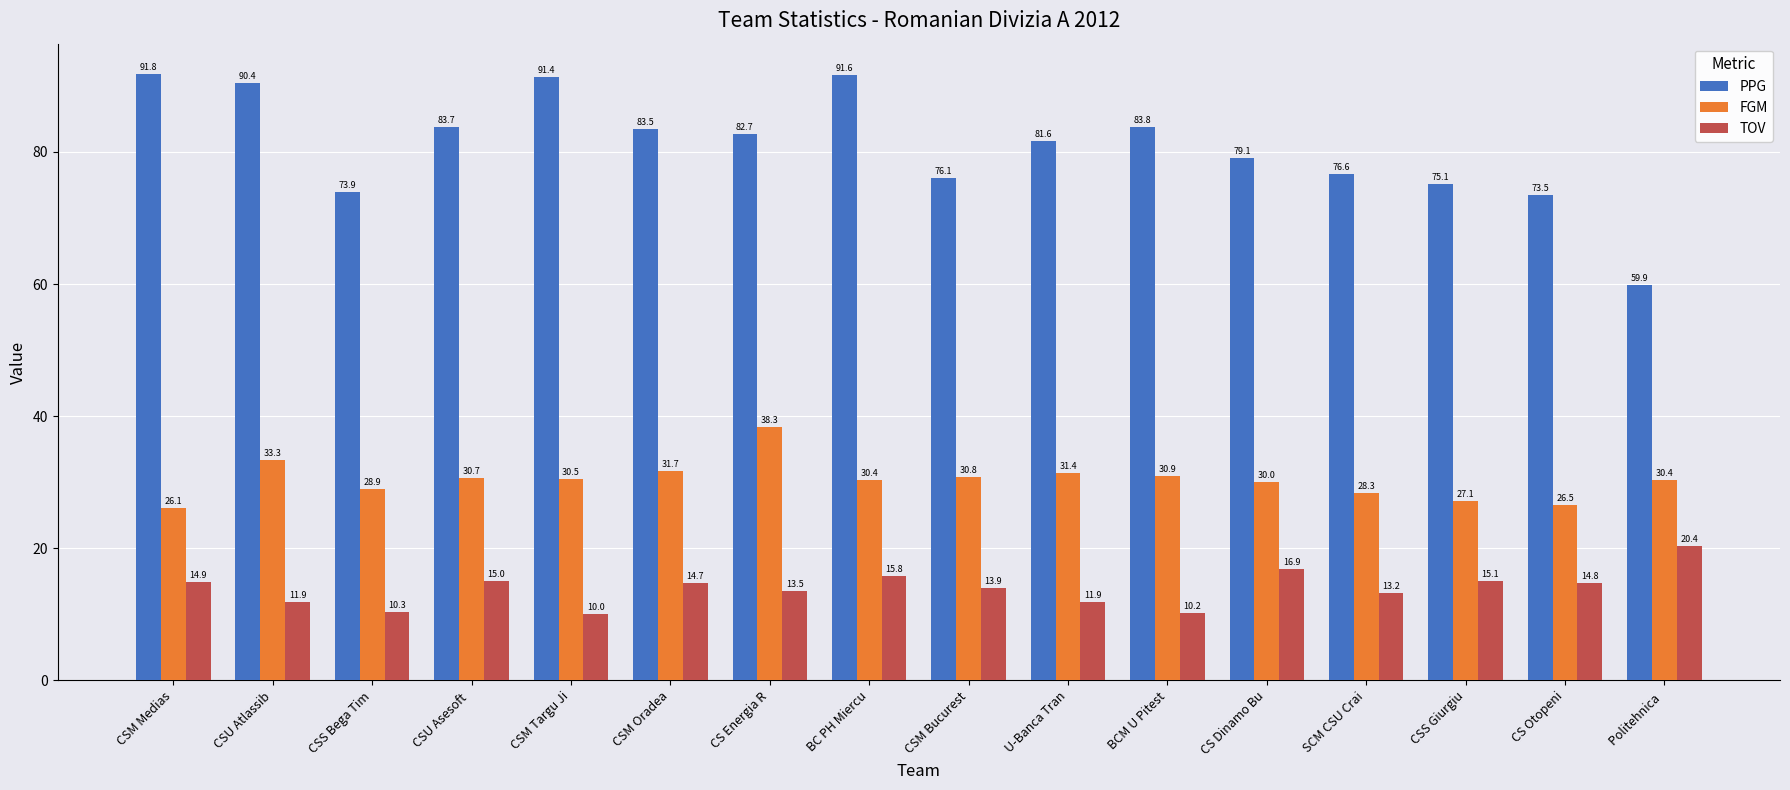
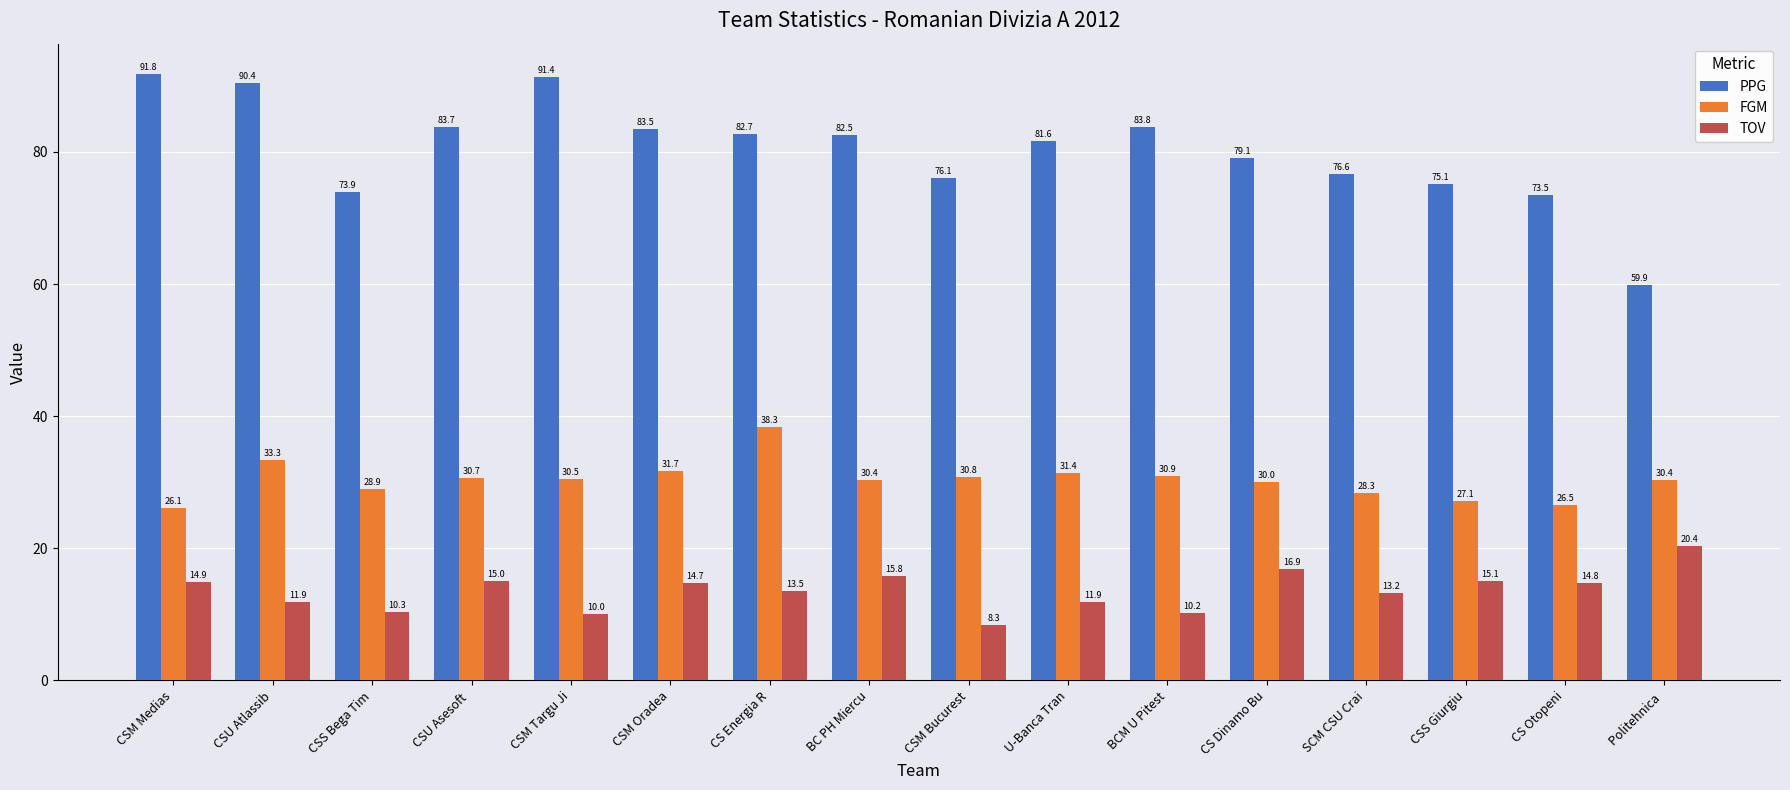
  {
    "PPG": {
      "CSM Medias": 91.8,
      "CSU Atlassib": 90.4,
      "CSS Bega Tim": 73.9,
      "CSU Asesoft": 83.7,
      "CSM Targu Ji": 91.4,
      "CSM Oradea": 83.5,
      "CS Energia R": 82.7,
-     "BC PH Miercu": 91.6,
+     "BC PH Miercu": 82.5,
      "CSM Bucurest": 76.1,
      "U-Banca Tran": 81.6,
      "BCM U Pitest": 83.8,
      "CS Dinamo Bu": 79.1,
      "SCM CSU Crai": 76.6,
      "CSS Giurgiu": 75.1,
      "CS Otopeni": 73.5,
      "Politehnica": 59.9
    },
    "FGM": {
      "CSM Medias": 26.1,
      "CSU Atlassib": 33.3,
      "CSS Bega Tim": 28.9,
      "CSU Asesoft": 30.7,
      "CSM Targu Ji": 30.5,
      "CSM Oradea": 31.7,
      "CS Energia R": 38.3,
      "BC PH Miercu": 30.4,
      "CSM Bucurest": 30.8,
      "U-Banca Tran": 31.4,
      "BCM U Pitest": 30.9,
      "CS Dinamo Bu": 30.0,
      "SCM CSU Crai": 28.3,
      "CSS Giurgiu": 27.1,
      "CS Otopeni": 26.5,
      "Politehnica": 30.4
    },
    "TOV": {
      "CSM Medias": 14.9,
      "CSU Atlassib": 11.9,
      "CSS Bega Tim": 10.3,
      "CSU Asesoft": 15.0,
      "CSM Targu Ji": 10.0,
      "CSM Oradea": 14.7,
      "CS Energia R": 13.5,
      "BC PH Miercu": 15.8,
-     "CSM Bucurest": 13.9,
+     "CSM Bucurest": 8.3,
      "U-Banca Tran": 11.9,
      "BCM U Pitest": 10.2,
      "CS Dinamo Bu": 16.9,
      "SCM CSU Crai": 13.2,
      "CSS Giurgiu": 15.1,
      "CS Otopeni": 14.8,
      "Politehnica": 20.4
    }
  }
